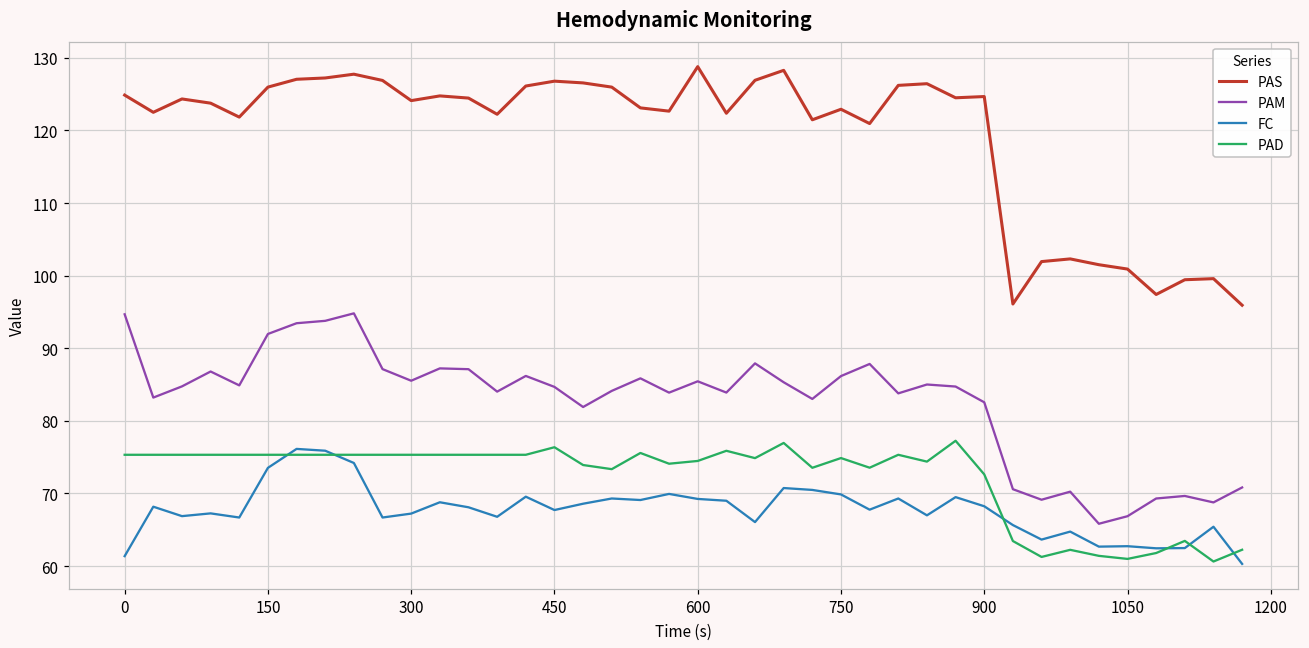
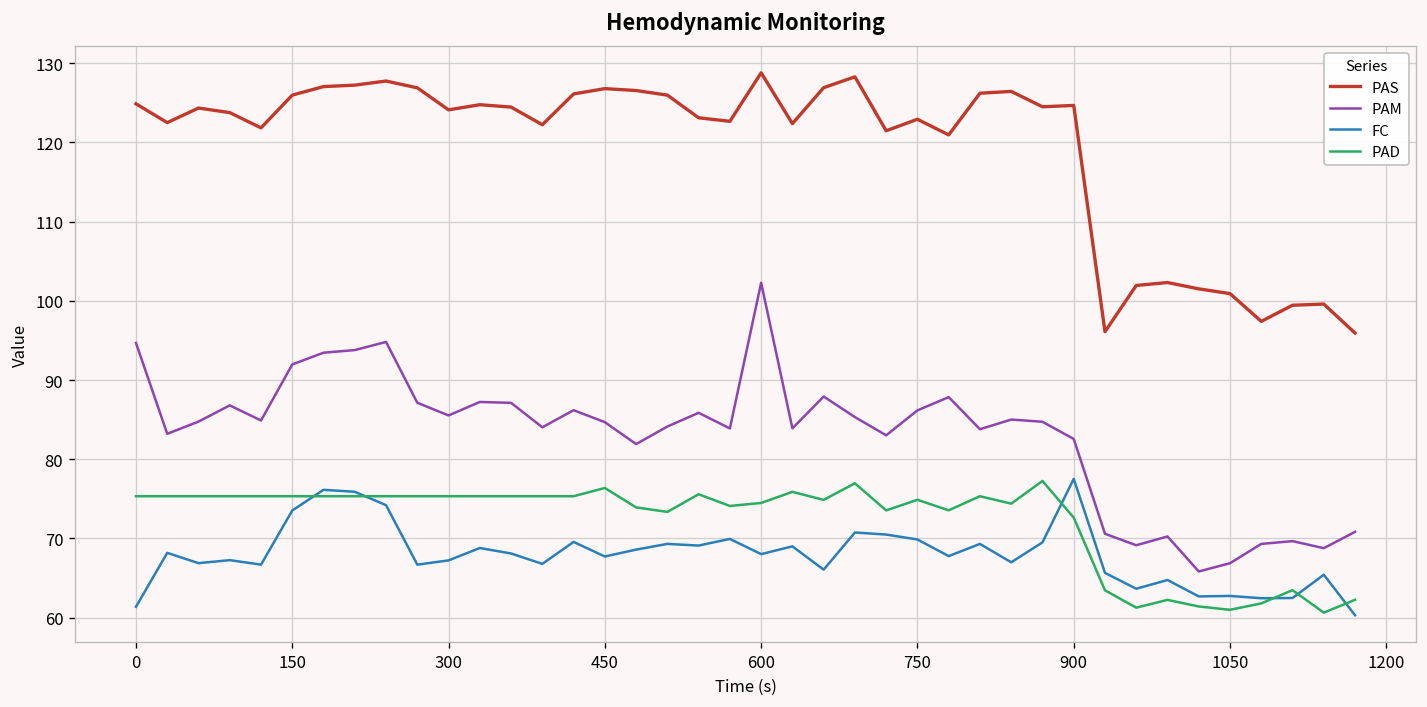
  {
    "PAS": {
      "0": 125,
      "150": 126,
      "300": 124,
      "450": 127,
      "600": 129,
      "750": 123,
      "900": 125,
      "1050": 101
    },
    "PAM": {
      "0": 95,
      "150": 92,
      "300": 86,
      "450": 85,
-     "600": 85,
+     "600": 102,
      "750": 86,
      "900": 83,
      "1050": 67
    },
    "FC": {
      "0": 61,
      "150": 74,
      "300": 67,
      "450": 68,
-     "600": 69,
+     "600": 68,
      "750": 70,
-     "900": 68,
+     "900": 78,
      "1050": 63
    },
    "PAD": {
      "0": 75,
      "150": 75,
      "300": 75,
      "450": 76,
      "600": 74,
      "750": 75,
      "900": 73,
      "1050": 61
    }
  }
